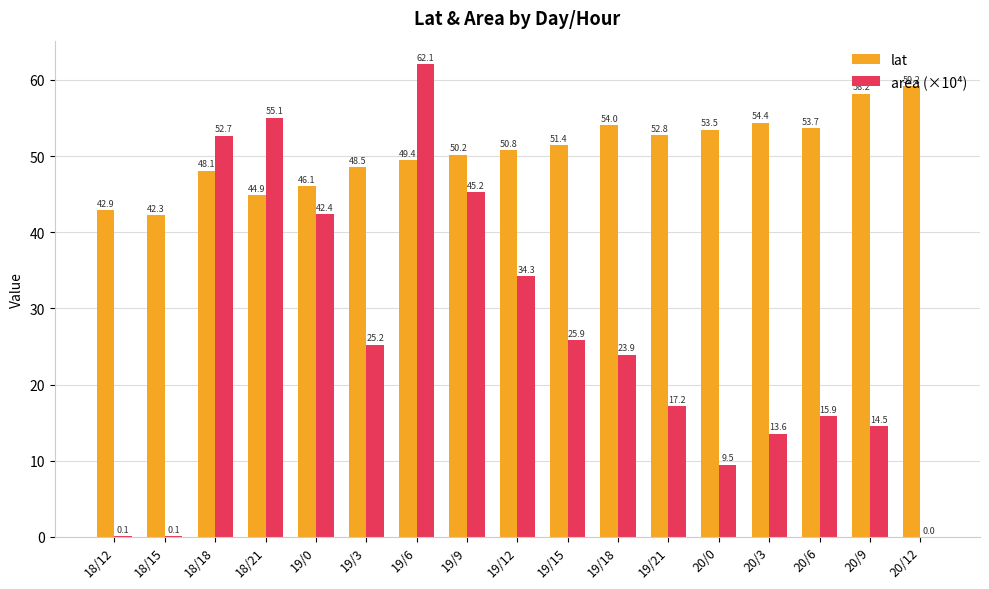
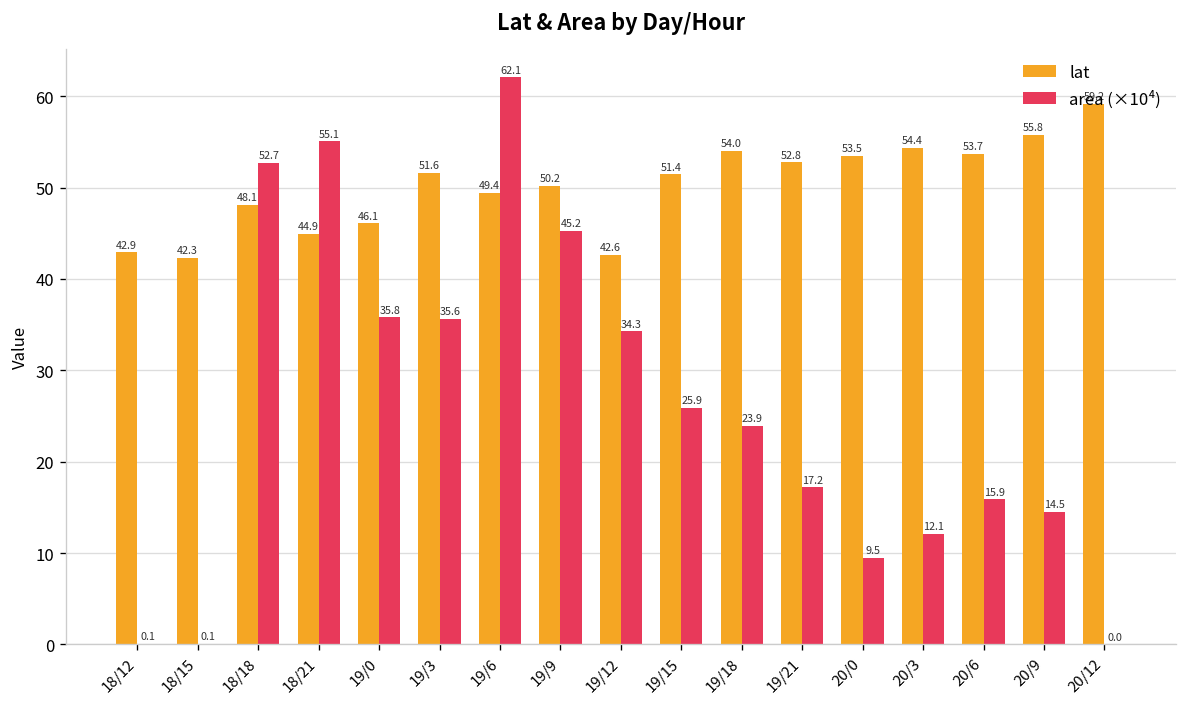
  {
    "lat": {
      "18/12": 42.9,
      "18/15": 42.3,
      "18/18": 48.1,
      "18/21": 44.9,
      "19/0": 46.1,
-     "19/3": 48.5,
+     "19/3": 51.6,
      "19/6": 49.4,
      "19/9": 50.2,
-     "19/12": 50.8,
+     "19/12": 42.6,
      "19/15": 51.4,
      "19/18": 54.0,
      "19/21": 52.8,
      "20/0": 53.5,
      "20/3": 54.4,
      "20/6": 53.7,
-     "20/9": 58.2,
+     "20/9": 55.8,
      "20/12": 59.2
    },
    "area (×10⁴)": {
      "18/12": 0.1,
      "18/15": 0.1,
      "18/18": 52.7,
      "18/21": 55.1,
-     "19/0": 42.4,
-     "19/3": 25.2,
+     "19/0": 35.8,
+     "19/3": 35.6,
      "19/6": 62.1,
      "19/9": 45.2,
      "19/12": 34.3,
      "19/15": 25.9,
      "19/18": 23.9,
      "19/21": 17.2,
      "20/0": 9.5,
-     "20/3": 13.6,
+     "20/3": 12.1,
      "20/6": 15.9,
      "20/9": 14.5,
      "20/12": 0.0
    }
  }
